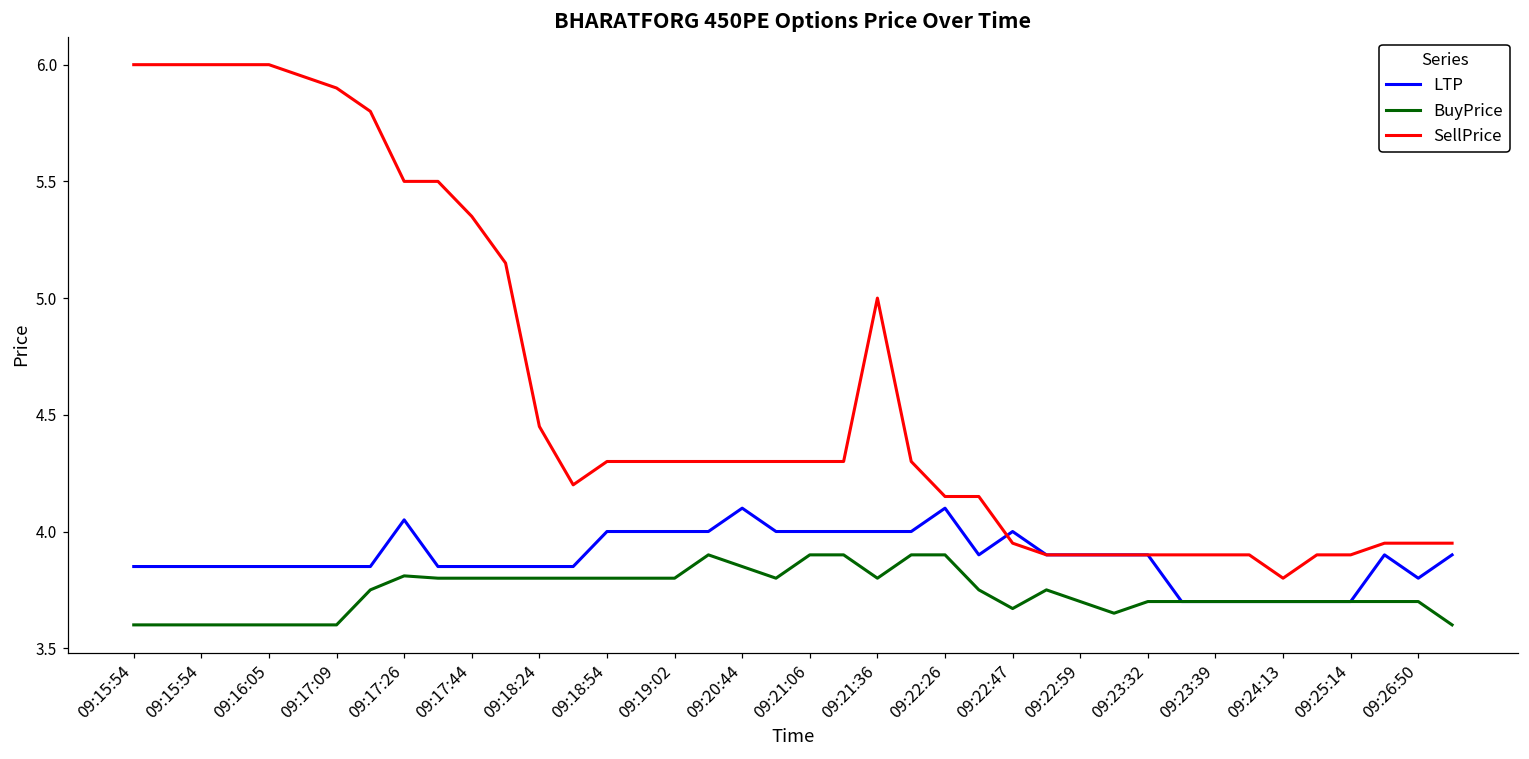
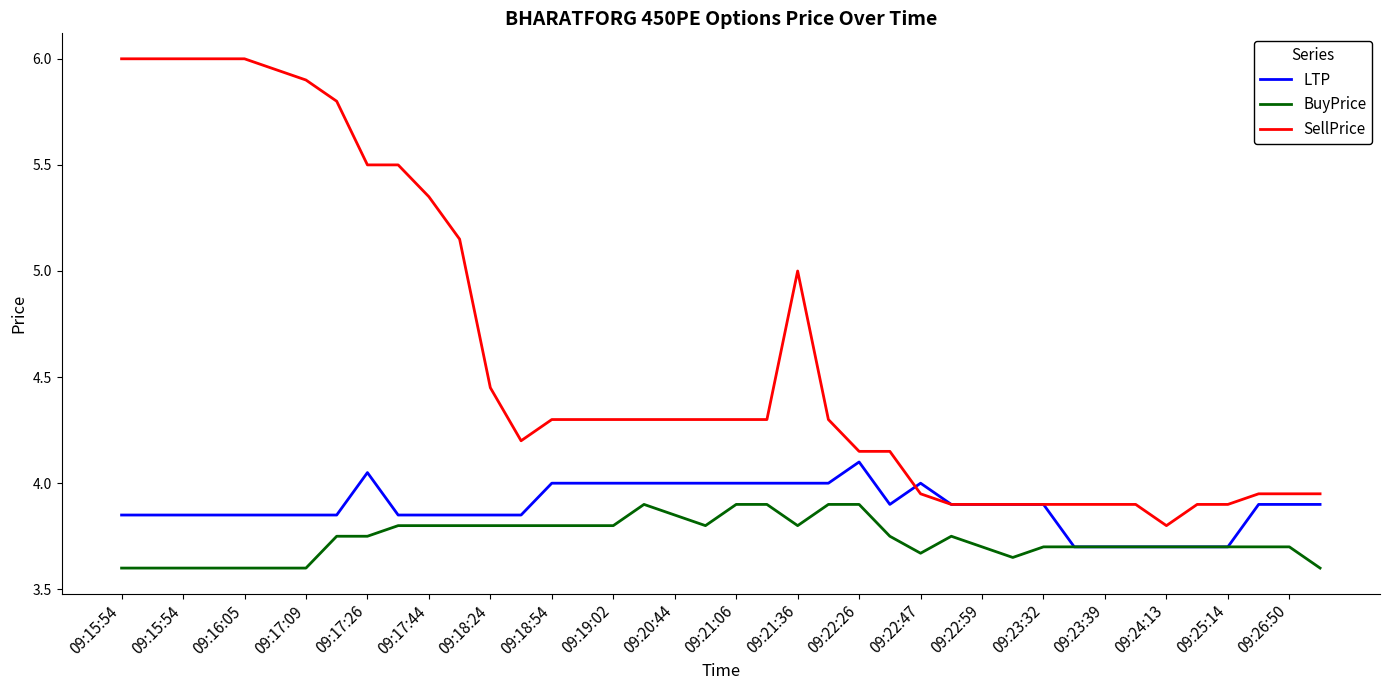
  {
    "LTP": {
      "09:16:05": 3.85,
      "09:17:09": 3.85,
      "09:17:26": 4.05,
      "09:17:44": 3.85,
      "09:18:24": 3.85,
      "09:19:02": 4.0,
-     "09:20:44": 4.1,
+     "09:20:44": 4.0,
      "09:21:06": 4.0,
      "09:21:36": 4.0,
      "09:22:26": 4.1,
      "09:22:47": 4.0,
-     "09:26:50": 3.8
+     "09:26:50": 3.9
    },
    "BuyPrice": {
      "09:16:05": 3.60,
      "09:17:09": 3.60,
-     "09:17:26": 3.81,
+     "09:17:26": 3.75,
      "09:17:44": 3.80,
      "09:18:24": 3.80,
      "09:19:02": 3.80,
      "09:20:44": 3.85,
      "09:21:06": 3.90,
      "09:21:36": 3.80,
      "09:22:26": 3.90,
      "09:22:47": 3.67,
      "09:22:59": 3.70,
      "09:23:32": 3.70,
      "09:26:50": 3.70
    },
    "SellPrice": {
      "09:16:05": 6.00,
      "09:17:09": 5.90,
      "09:17:26": 5.50,
      "09:17:44": 5.35,
      "09:18:24": 4.45,
      "09:19:02": 4.30,
      "09:20:44": 4.30,
      "09:21:06": 4.30,
      "09:21:36": 5.00,
      "09:22:26": 4.15,
      "09:22:47": 3.95,
      "09:24:13": 3.80,
      "09:25:14": 3.90,
      "09:26:50": 3.95
    }
  }
